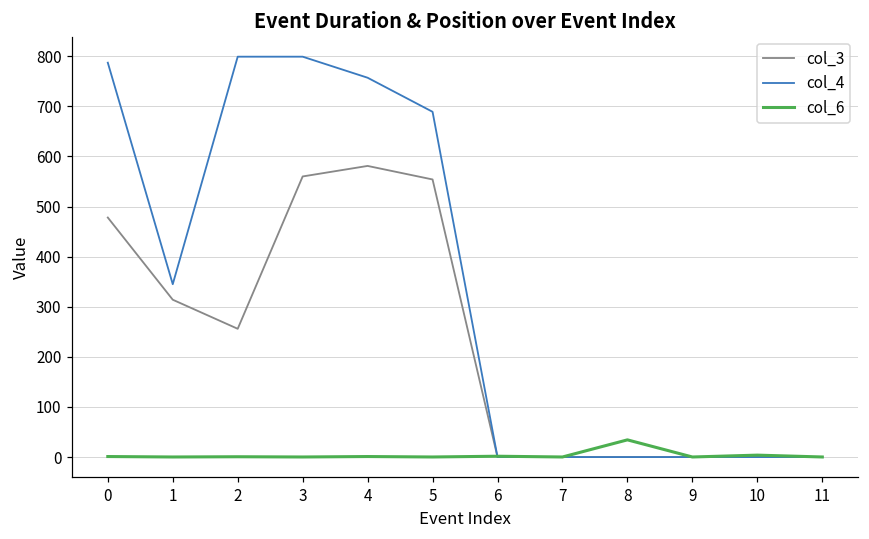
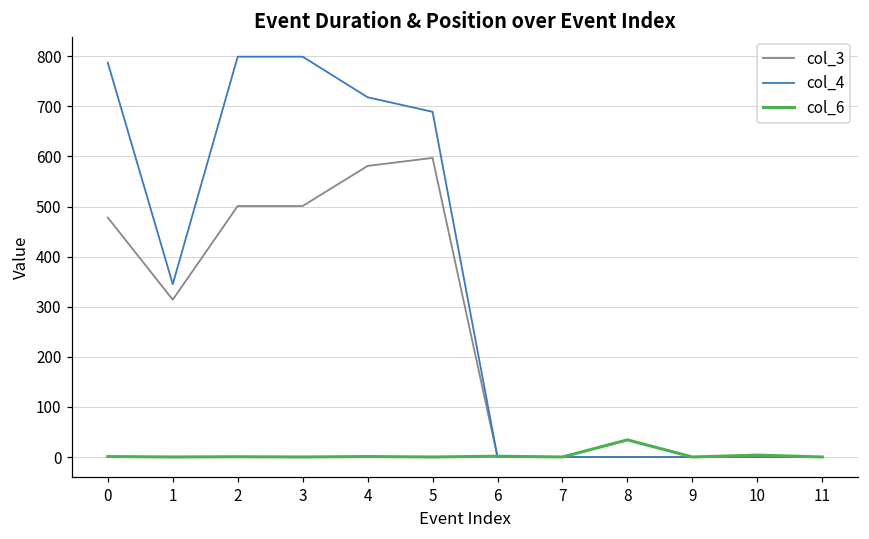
  {
    "col_3": {
      "0": 480,
      "1": 310,
-     "2": 260,
-     "3": 560,
+     "2": 500,
+     "3": 500,
      "4": 580,
-     "5": 550
+     "5": 600
    },
    "col_4": {
      "0": 790,
      "1": 350,
      "2": 800,
      "3": 800,
-     "4": 760,
+     "4": 720,
      "5": 690
    },
    "col_6": {
      "0": 0,
      "1": 0,
      "2": 0,
      "3": 0,
      "4": 0,
      "5": 0,
      "8": 30
    }
  }
